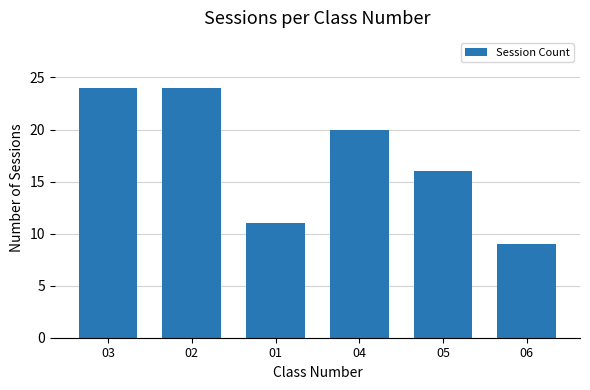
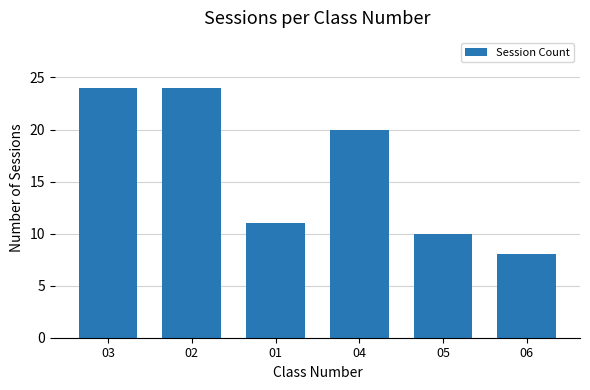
  {
    "03": 24,
    "02": 24,
    "01": 11,
    "04": 20,
-   "05": 16,
-   "06": 9
+   "05": 10,
+   "06": 8
  }
